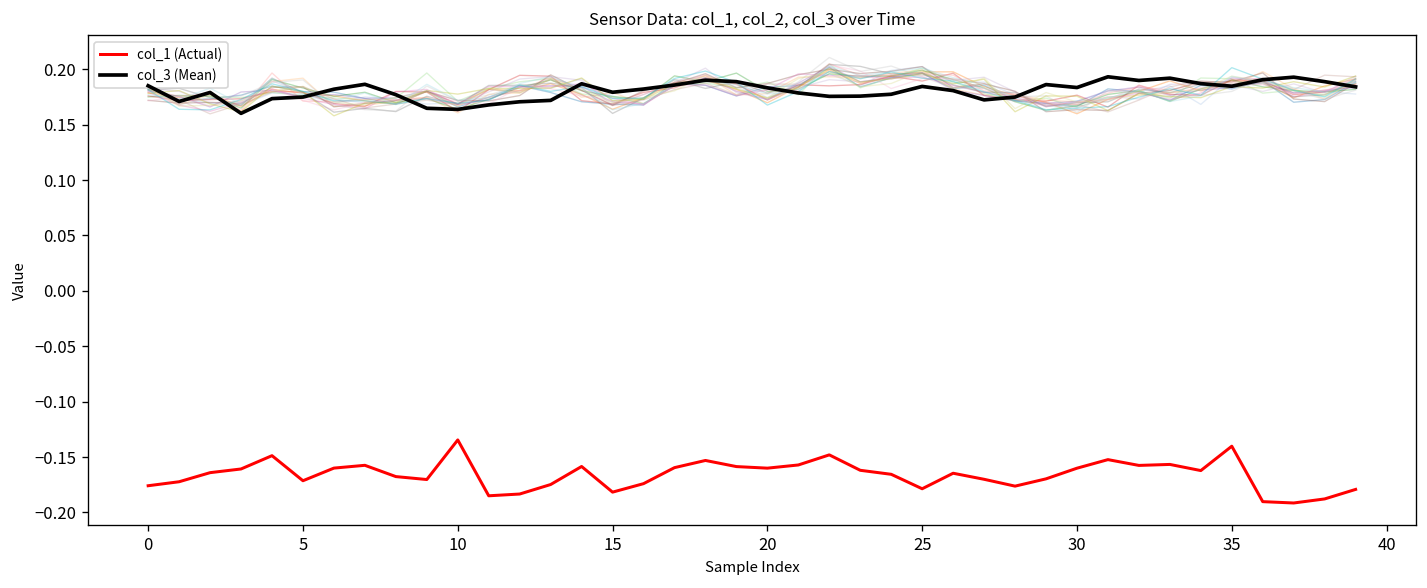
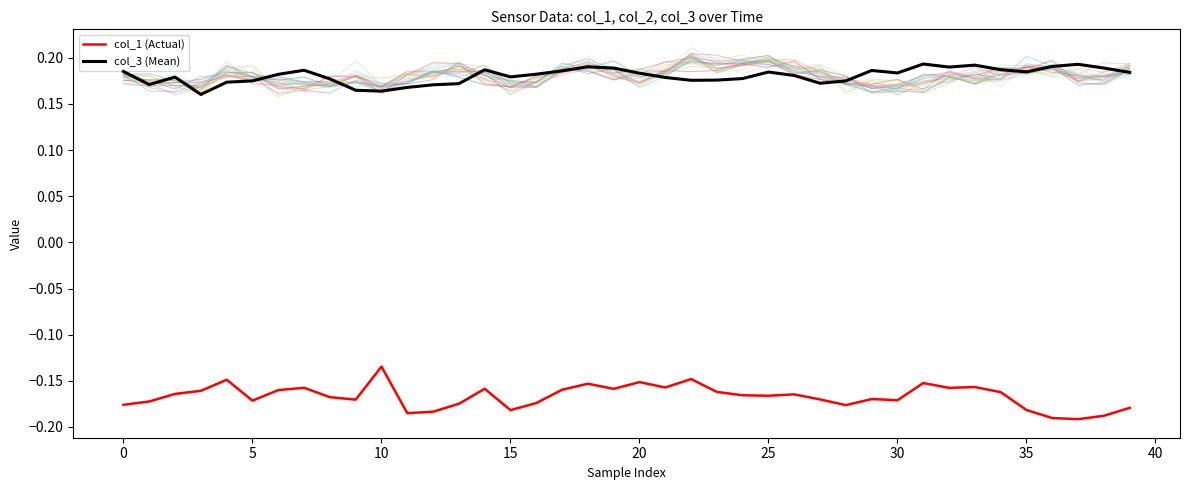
  {
    "col_1 (Actual)": {
      "0": -0.18,
      "5": -0.17,
      "10": -0.13,
      "15": -0.18,
-     "20": -0.16,
-     "25": -0.18,
-     "30": -0.16,
-     "35": -0.14
+     "20": -0.15,
+     "25": -0.17,
+     "30": -0.17,
+     "35": -0.18
    },
    "col_3 (Mean)": {
      "25": 0.18,
      "30": 0.18
    }
  }
